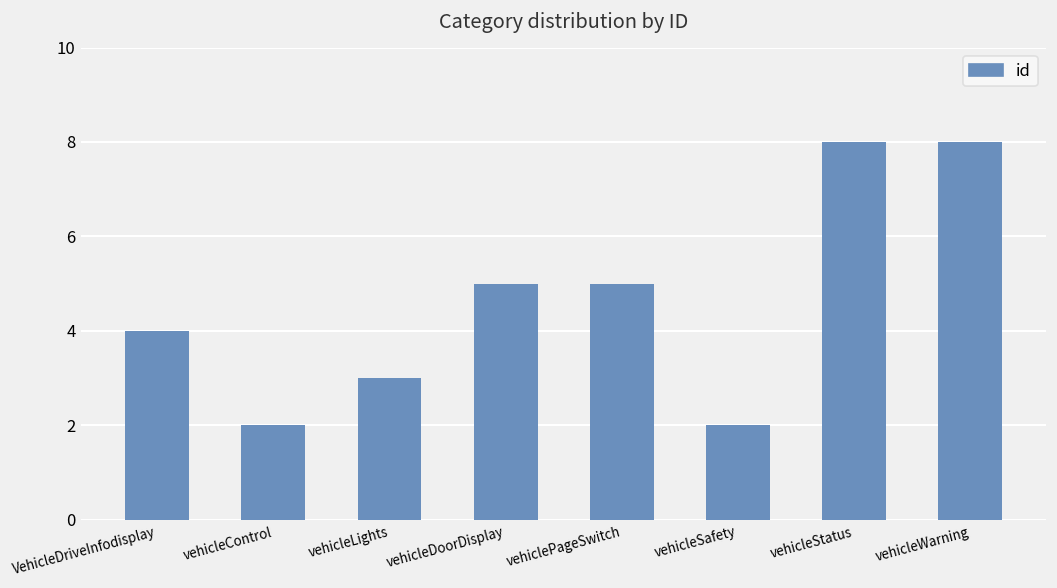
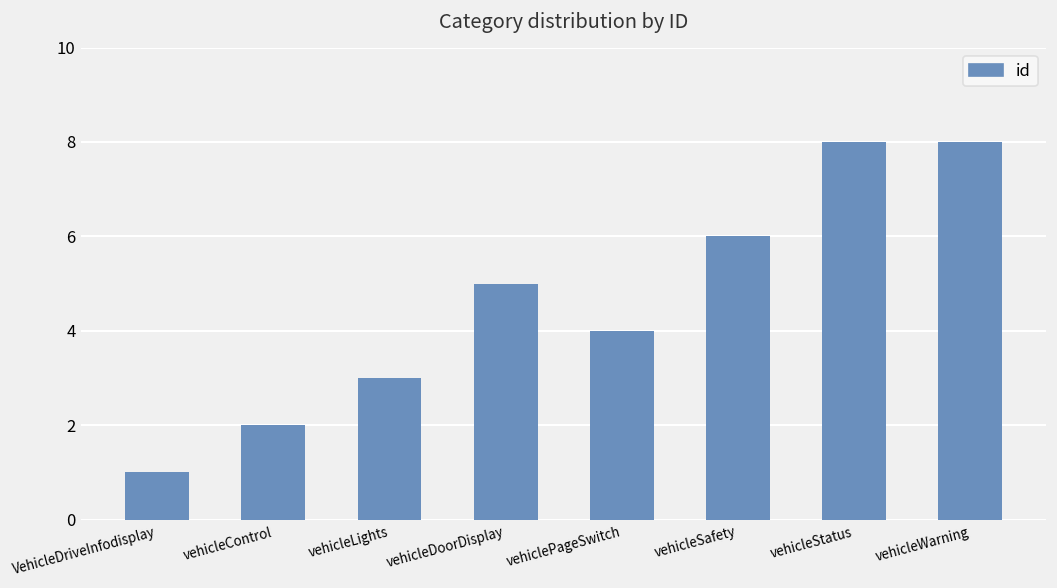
  {
-   "VehicleDriveInfodisplay": 4,
+   "VehicleDriveInfodisplay": 1,
    "vehicleControl": 2,
    "vehicleLights": 3,
    "vehicleDoorDisplay": 5,
-   "vehiclePageSwitch": 5,
-   "vehicleSafety": 2,
+   "vehiclePageSwitch": 4,
+   "vehicleSafety": 6,
    "vehicleStatus": 8,
    "vehicleWarning": 8
  }
